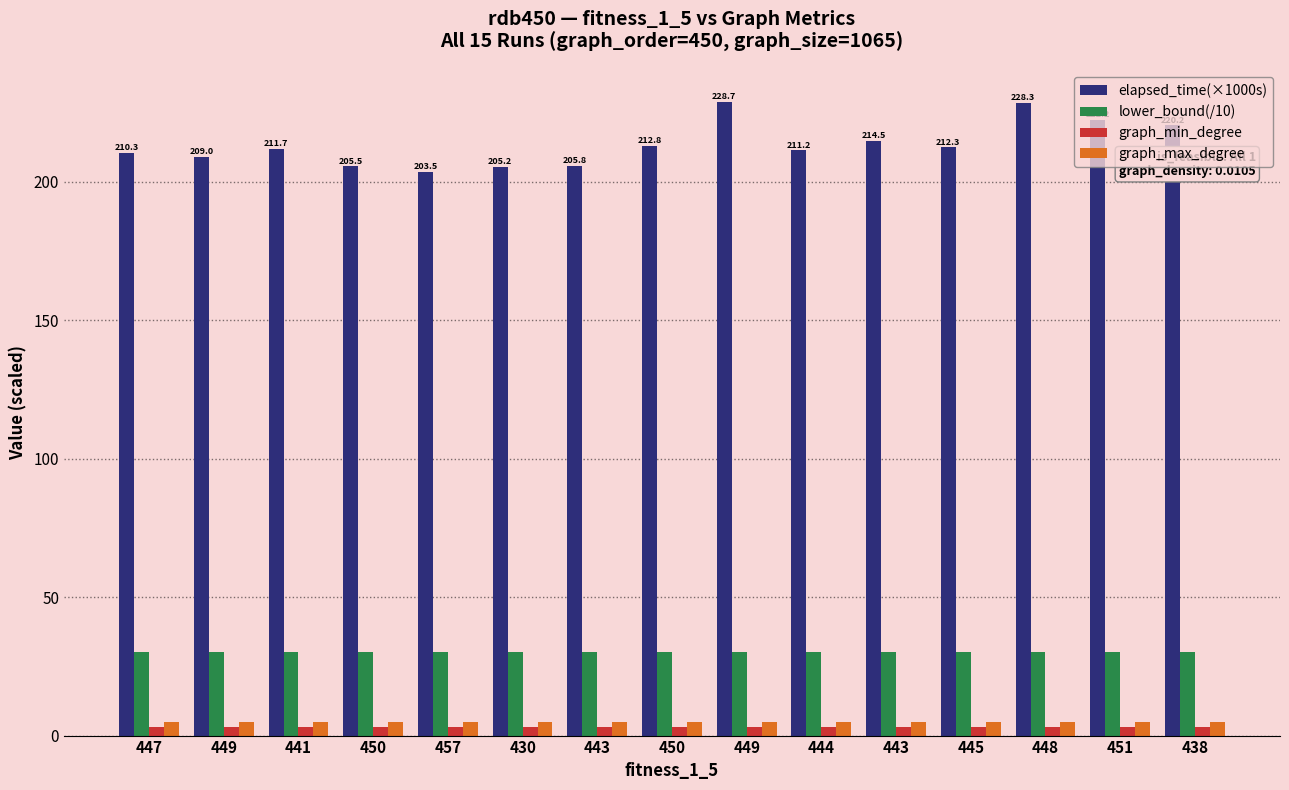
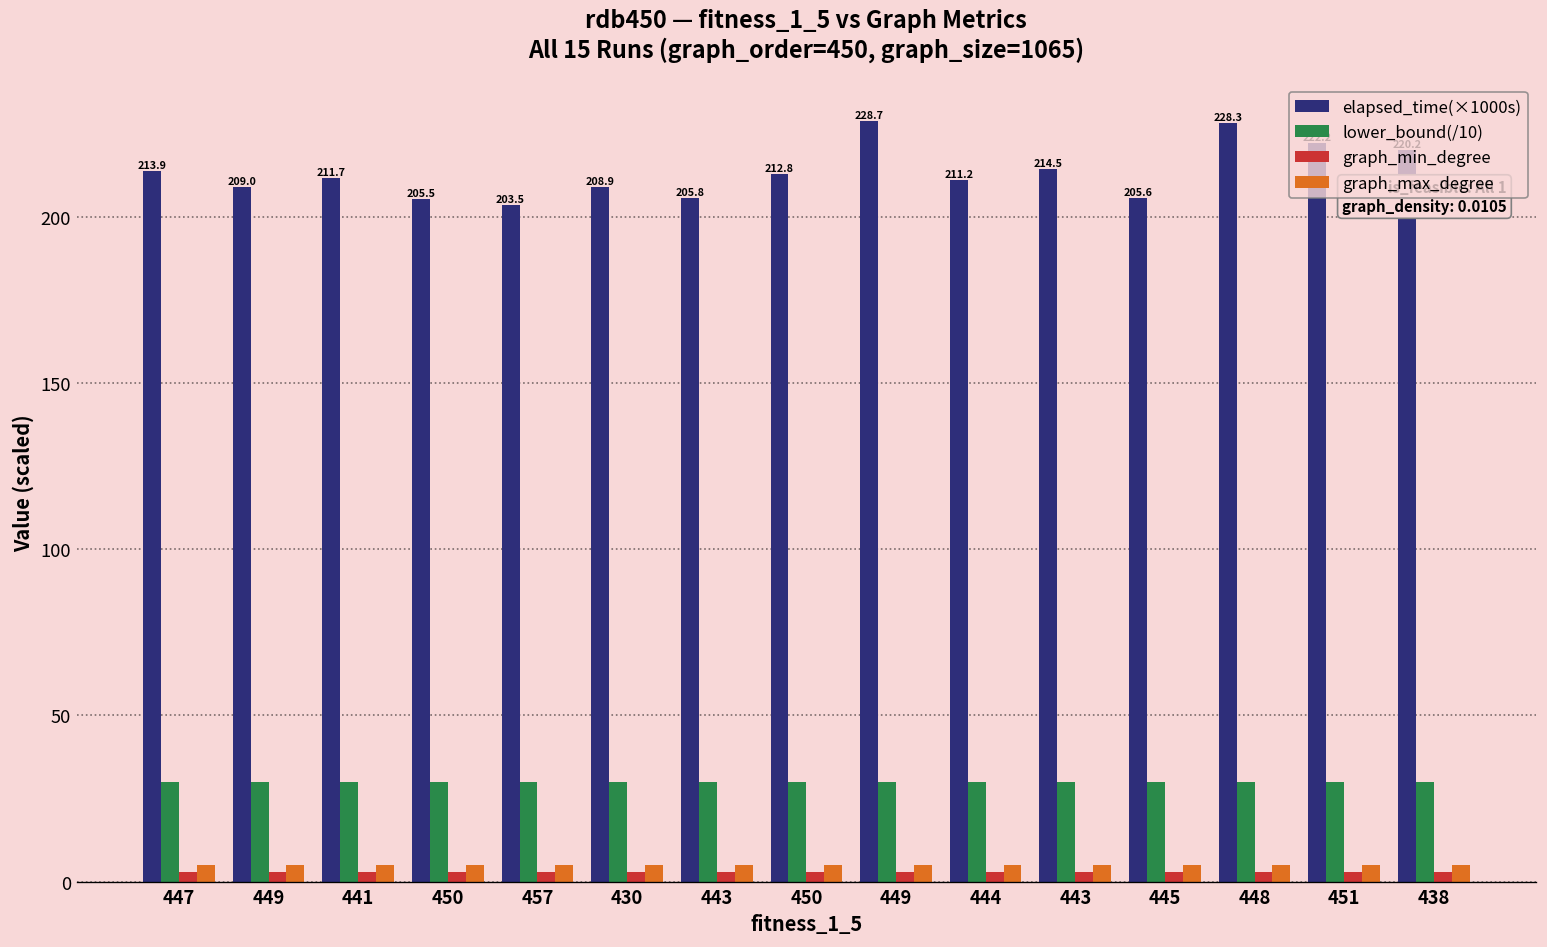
  {
    "elapsed_time(×1000s)": {
-     "447": 210.3,
+     "447": 213.9,
      "441": 211.7,
      "457": 203.5,
-     "430": 205.2,
+     "430": 208.9,
      "444": 211.2,
-     "445": 212.3,
+     "445": 205.6,
      "448": 228.3
    },
    "lower_bound(/10)": {
      "447": 30,
      "441": 30,
      "457": 30,
      "430": 30,
      "444": 30,
      "445": 30,
      "448": 30,
      "451": 30,
      "438": 30
    },
    "graph_min_degree": {
      "447": 3,
      "441": 3,
      "457": 3,
      "430": 3,
      "444": 3,
      "445": 3,
      "448": 3,
      "451": 3,
      "438": 3
    },
    "graph_max_degree": {
      "447": 5,
      "441": 5,
      "457": 5,
      "430": 5,
      "444": 5,
      "445": 5,
      "448": 5,
      "451": 5,
      "438": 5
    }
  }
